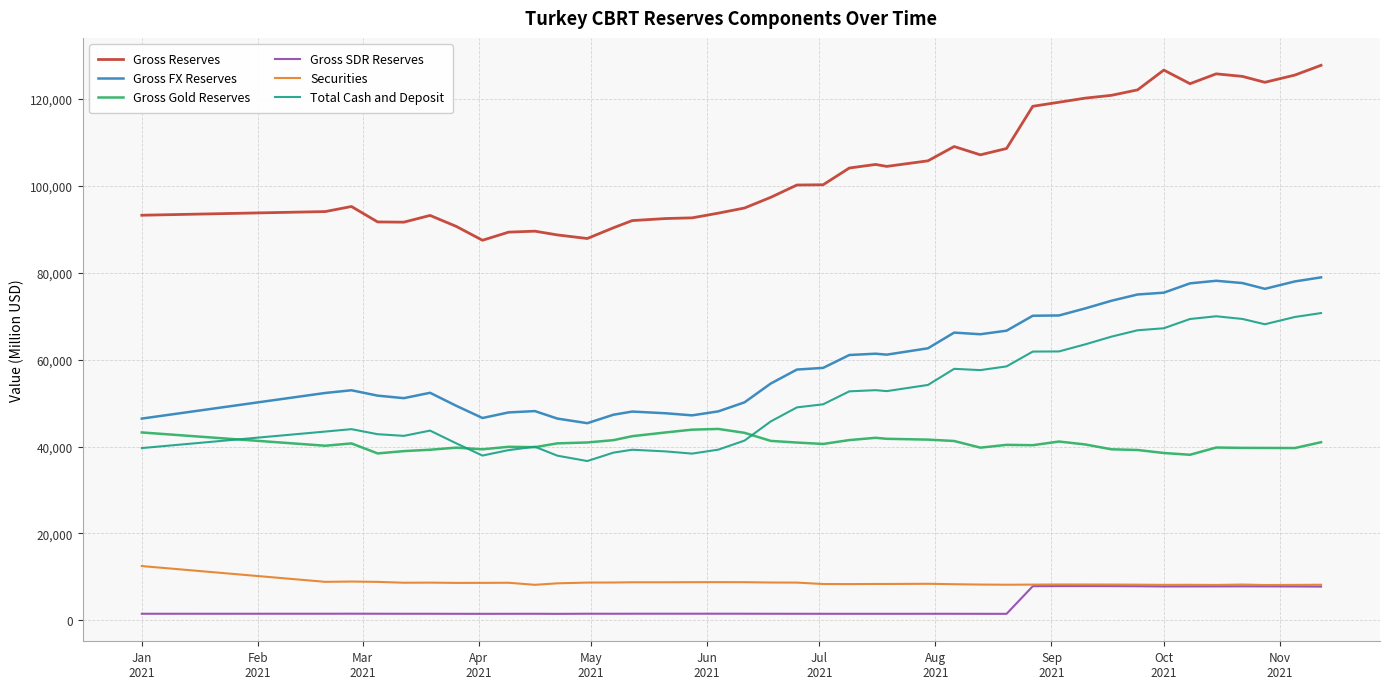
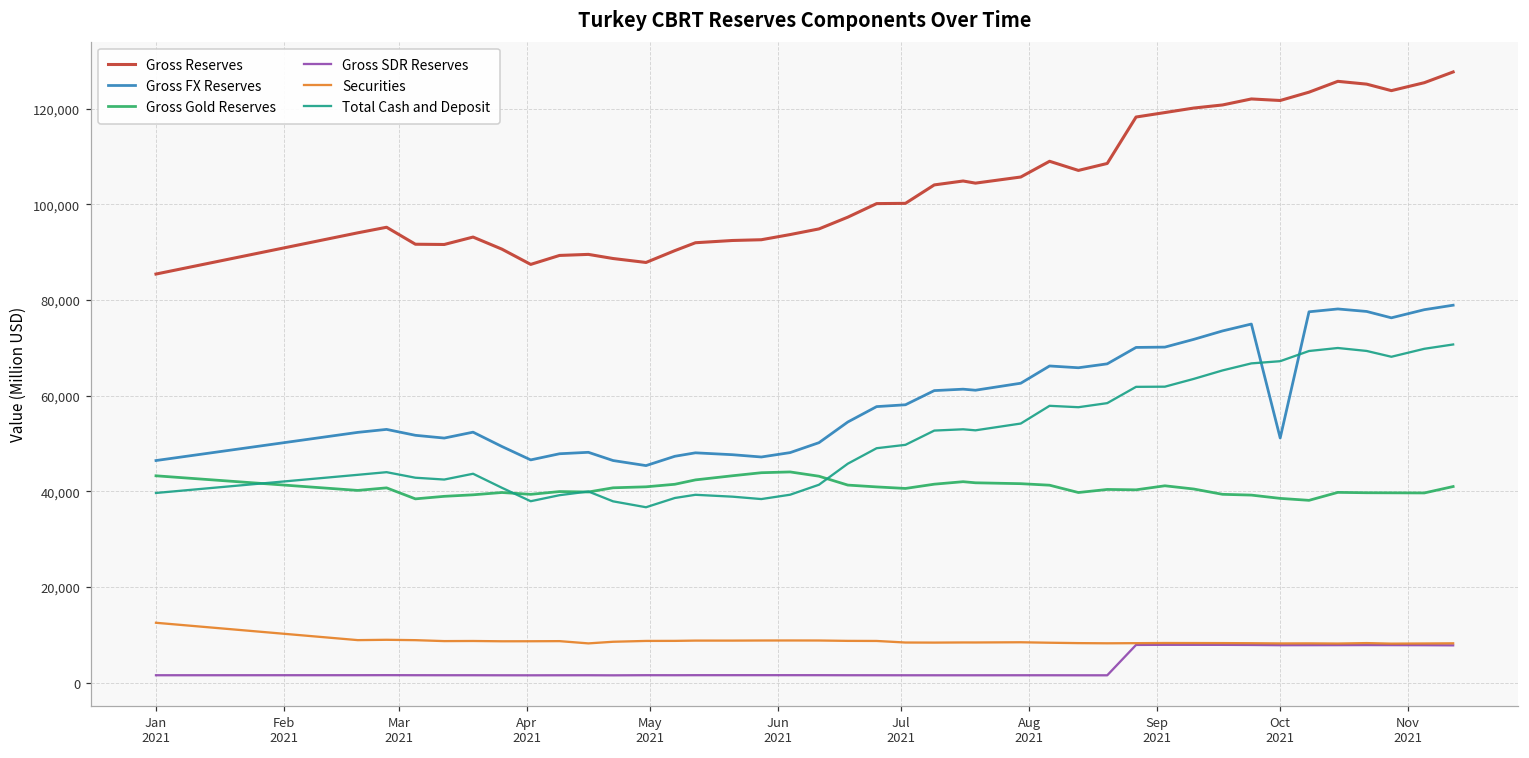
  {
    "Gross Reserves": {
-     "Jan 2021": "93,000",
-     "Oct 2021": "127,000"
+     "Jan 2021": "85,000",
+     "Oct 2021": "122,000"
    },
    "Gross FX Reserves": {
      "Jan 2021": "46,000",
-     "Oct 2021": "75,000"
+     "Oct 2021": "51,000"
    },
    "Gross SDR Reserves": {
      "Jan 2021": "2,000"
    },
    "Securities": {
      "Jan 2021": "13,000"
    }
  }
